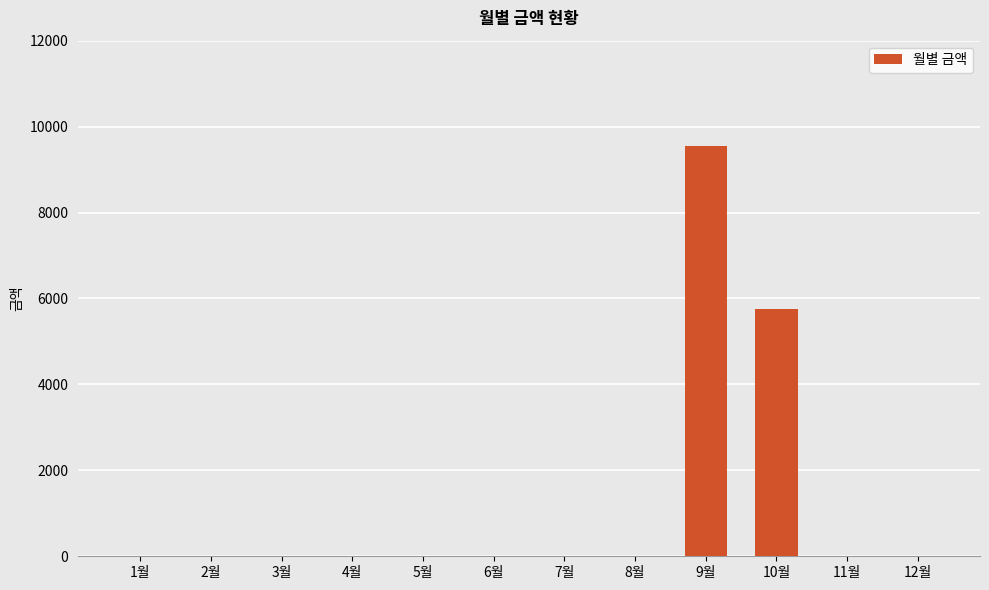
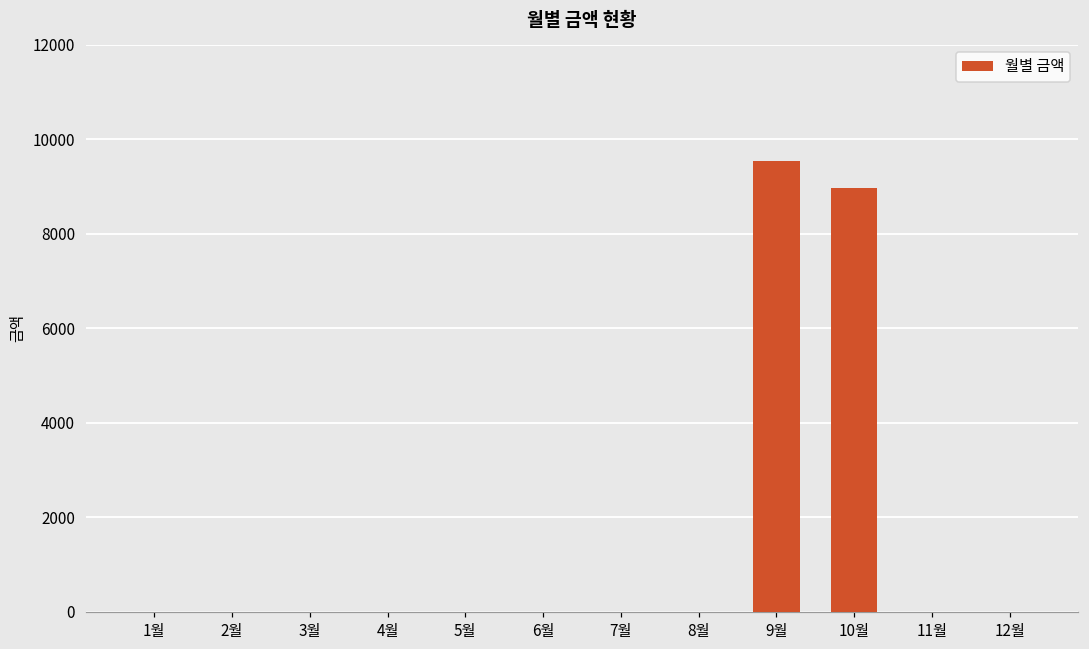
  {
    "1월": 0,
    "2월": 0,
    "3월": 0,
    "4월": 0,
    "5월": 0,
    "6월": 0,
    "7월": 0,
    "8월": 0,
    "9월": 9500,
-   "10월": 5700,
+   "10월": 9000,
    "11월": 0,
    "12월": 0
  }
